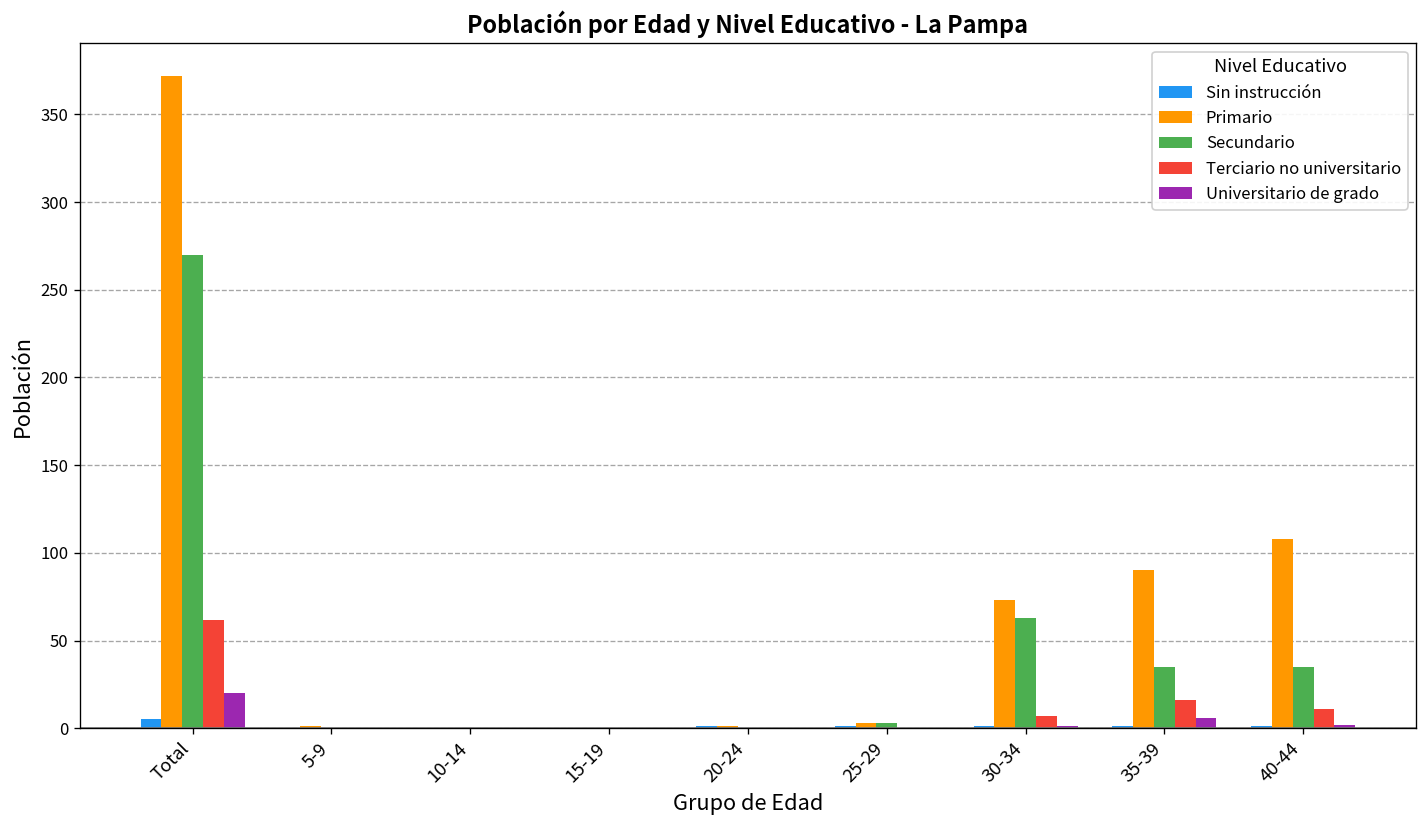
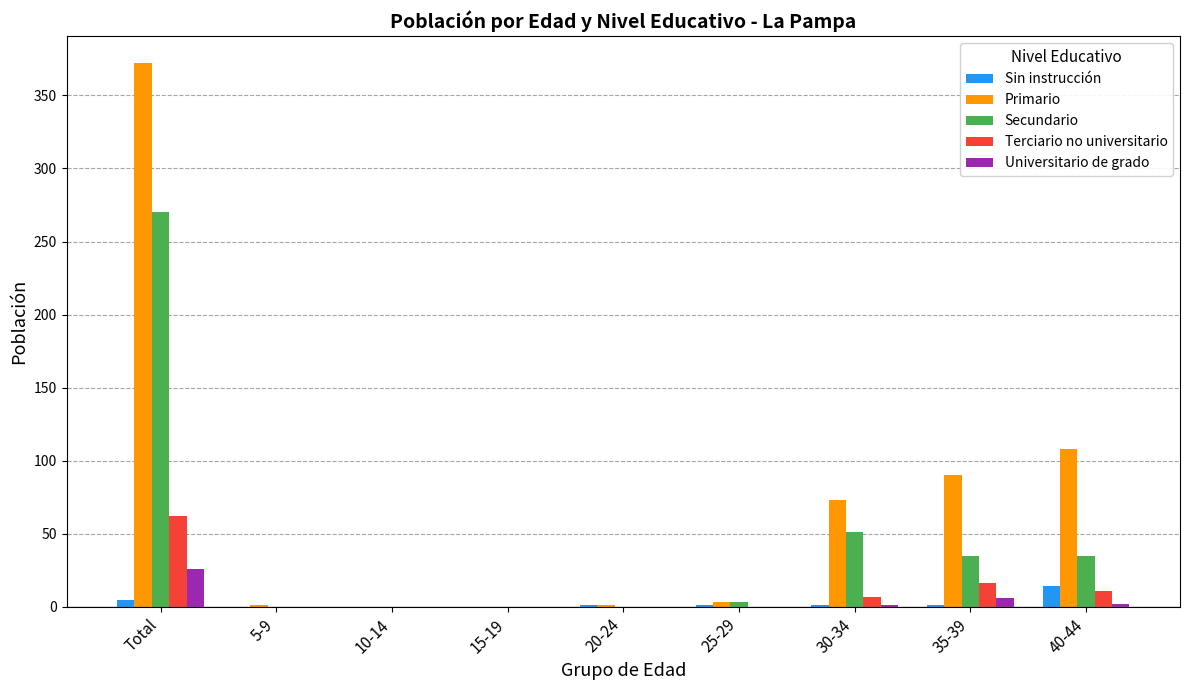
  {
    "Sin instrucción": {
      "Total": 5,
      "5-9": 0,
      "10-14": 0,
      "15-19": 0,
-     "40-44": 1
+     "40-44": 14
    },
    "Primario": {
      "Total": 372,
      "10-14": 0,
      "15-19": 0,
      "25-29": 3,
      "30-34": 73,
      "35-39": 90,
      "40-44": 108
    },
    "Secundario": {
      "Total": 270,
      "5-9": 0,
      "10-14": 0,
      "15-19": 0,
      "20-24": 0,
      "25-29": 3,
-     "30-34": 63,
+     "30-34": 51,
      "35-39": 35,
      "40-44": 35
    },
    "Terciario no universitario": {
      "Total": 62,
      "5-9": 0,
      "10-14": 0,
      "15-19": 0,
      "20-24": 0,
      "25-29": 0,
      "30-34": 7,
      "35-39": 16,
      "40-44": 11
    },
    "Universitario de grado": {
-     "Total": 20,
+     "Total": 26,
      "5-9": 0,
      "10-14": 0,
      "15-19": 0,
      "20-24": 0,
      "25-29": 0,
      "35-39": 6,
      "40-44": 2
    }
  }
